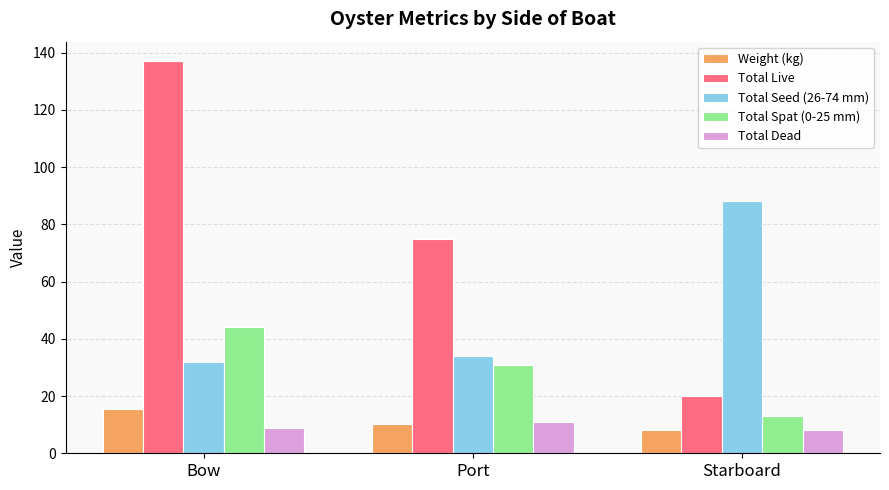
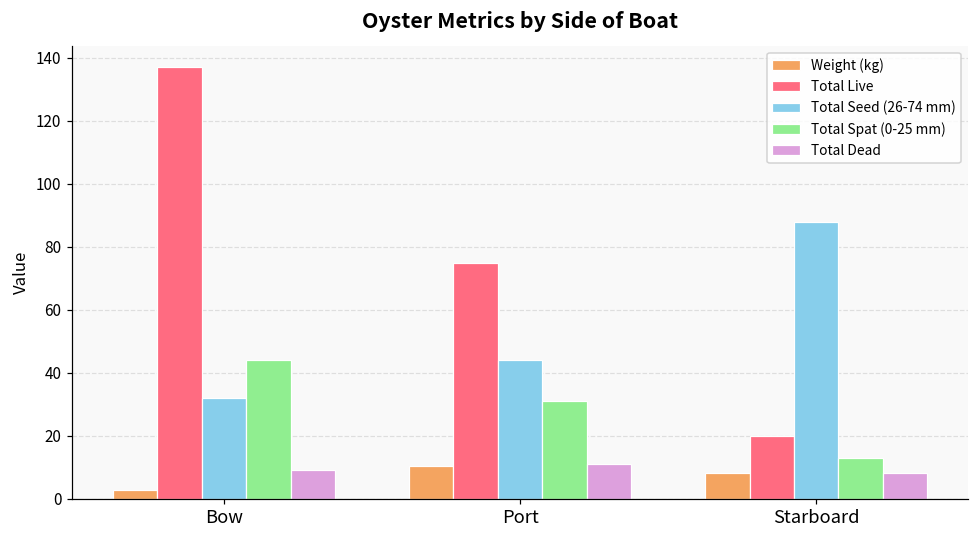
  {
    "Weight (kg)": {
-     "Bow": 15,
+     "Bow": 3,
      "Port": 10,
      "Starboard": 8
    },
    "Total Live": {
      "Bow": 137,
      "Port": 75,
      "Starboard": 20
    },
    "Total Seed (26-74 mm)": {
      "Bow": 32,
-     "Port": 34,
+     "Port": 44,
      "Starboard": 88
    },
    "Total Spat (0-25 mm)": {
      "Bow": 44,
      "Port": 31,
      "Starboard": 13
    },
    "Total Dead": {
      "Bow": 9,
      "Port": 11,
      "Starboard": 8
    }
  }
